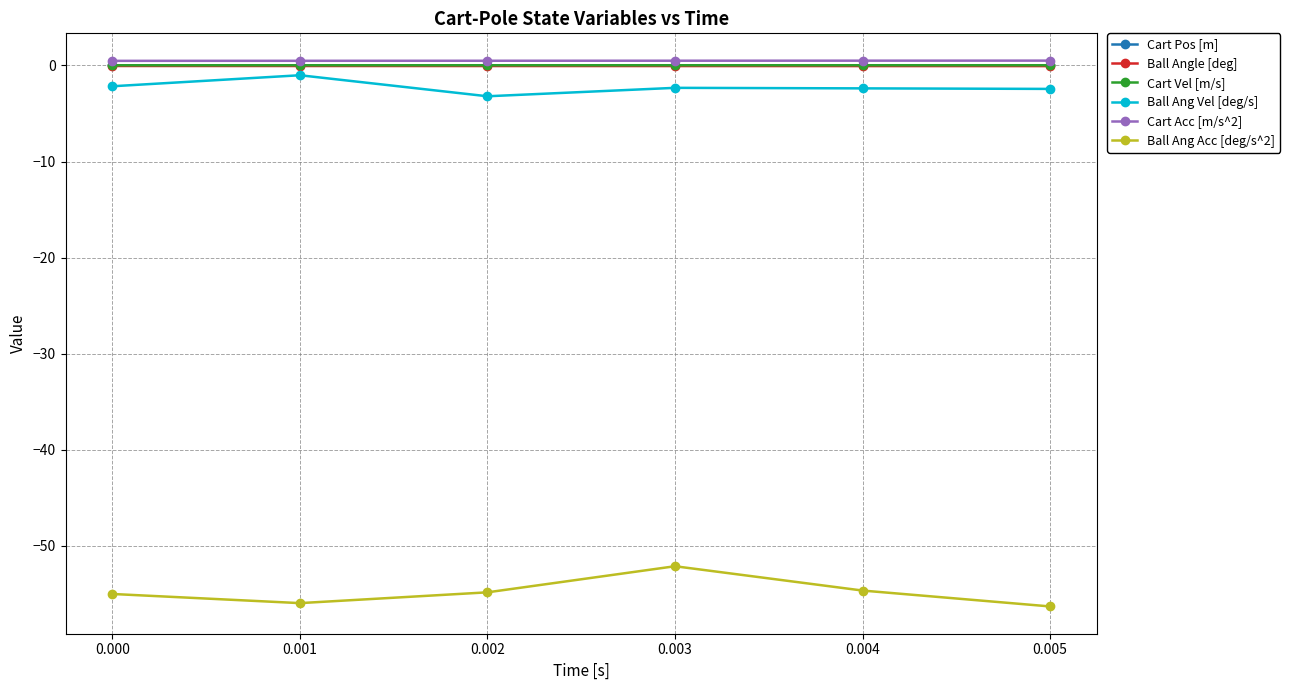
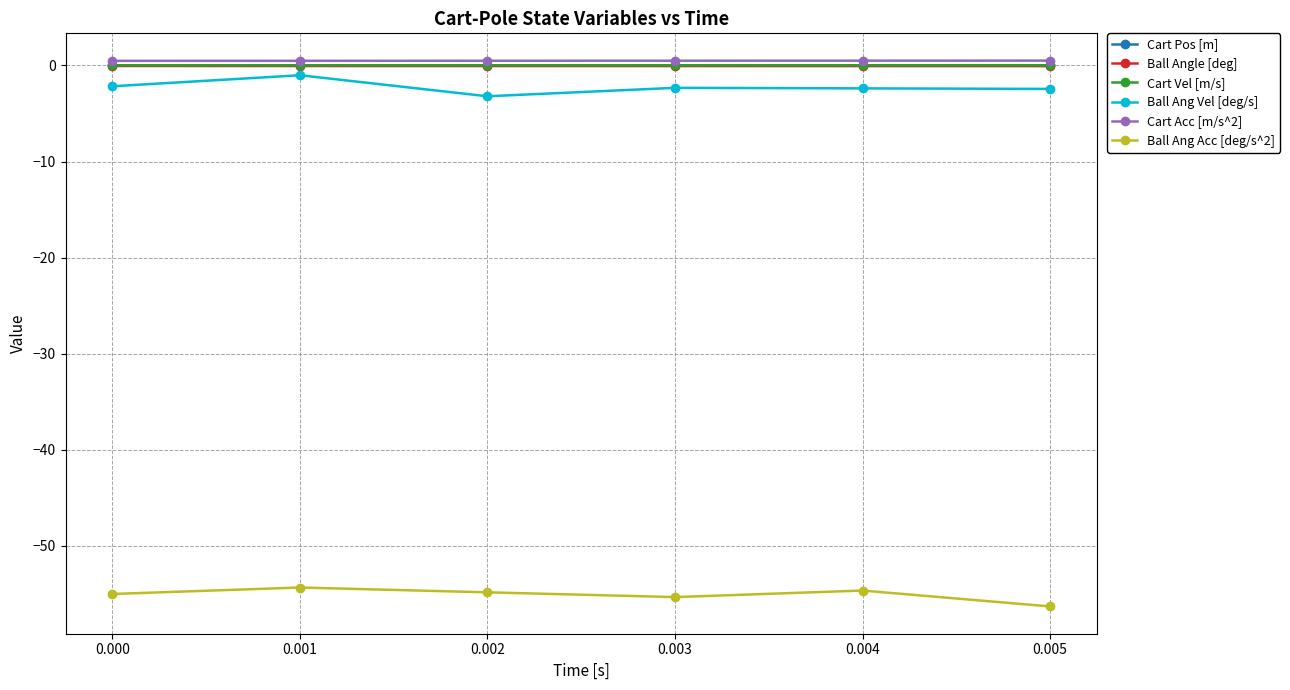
  {
    "Ball Ang Vel [deg/s]": {
      "0.000": -2,
      "0.001": -1,
      "0.002": -3,
      "0.003": -2,
      "0.004": -2,
      "0.005": -2
    },
    "Cart Acc [m/s^2]": {
      "0.000": 0,
      "0.001": 0,
      "0.002": 0,
      "0.003": 0,
      "0.004": 0,
      "0.005": 1
    },
    "Ball Ang Acc [deg/s^2]": {
      "0.000": -55,
-     "0.001": -56,
+     "0.001": -54,
      "0.002": -55,
-     "0.003": -52,
+     "0.003": -55,
      "0.004": -55,
      "0.005": -56
    }
  }
